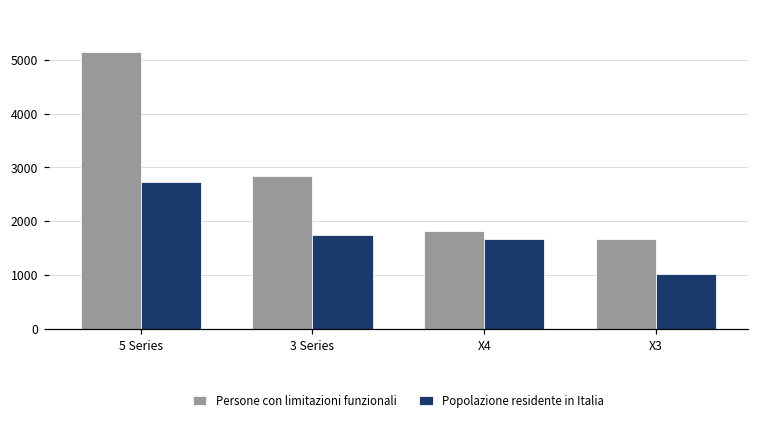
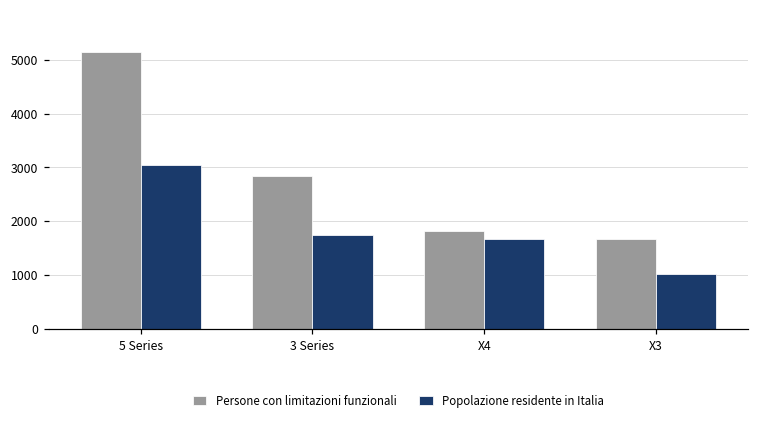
  {
    "Persone con limitazioni funzionali": {
      "5 Series": 5100,
      "3 Series": 2800,
      "X4": 1800,
      "X3": 1700
    },
    "Popolazione residente in Italia": {
-     "5 Series": 2700,
+     "5 Series": 3100,
      "3 Series": 1700,
      "X4": 1700,
      "X3": 1000
    }
  }
